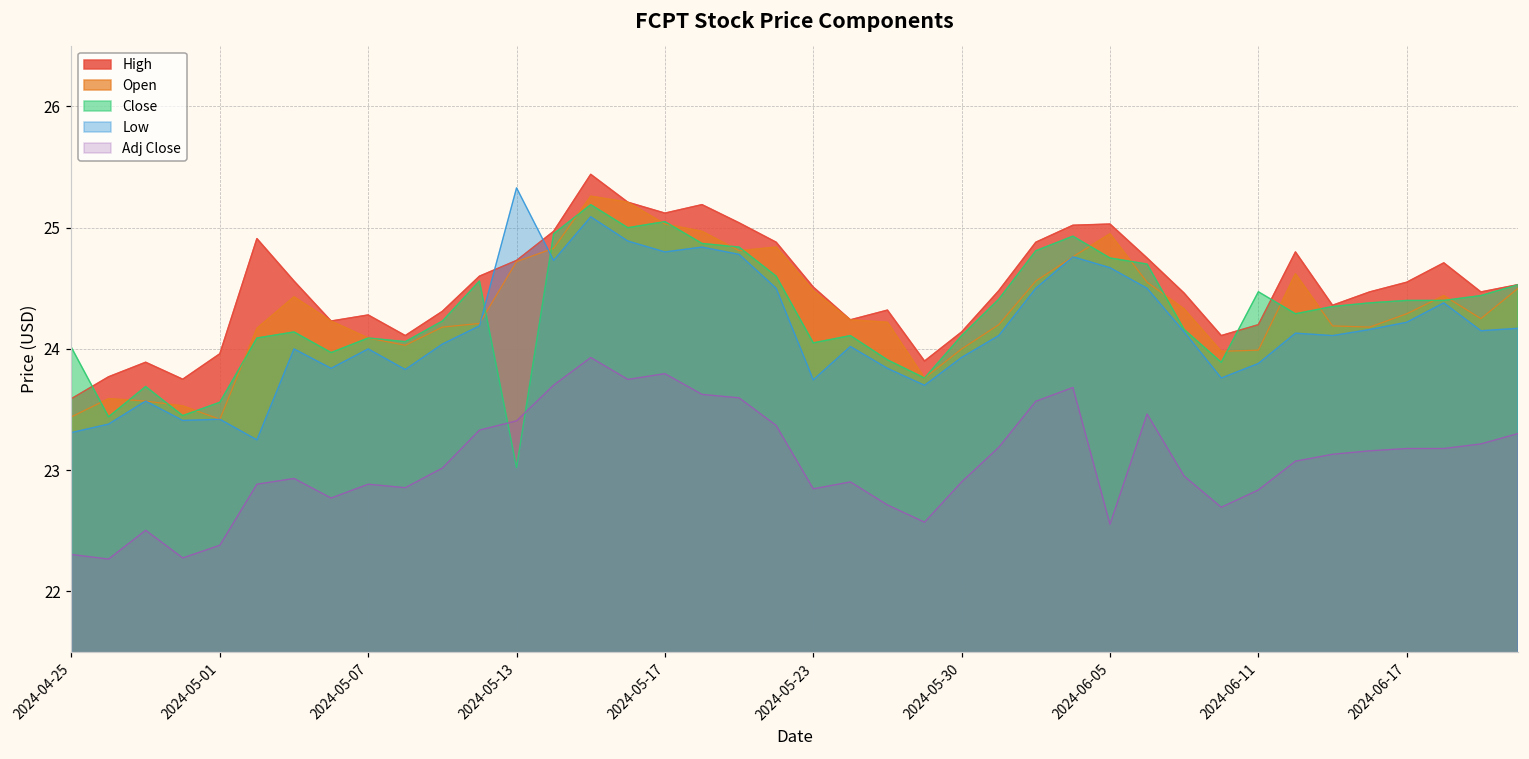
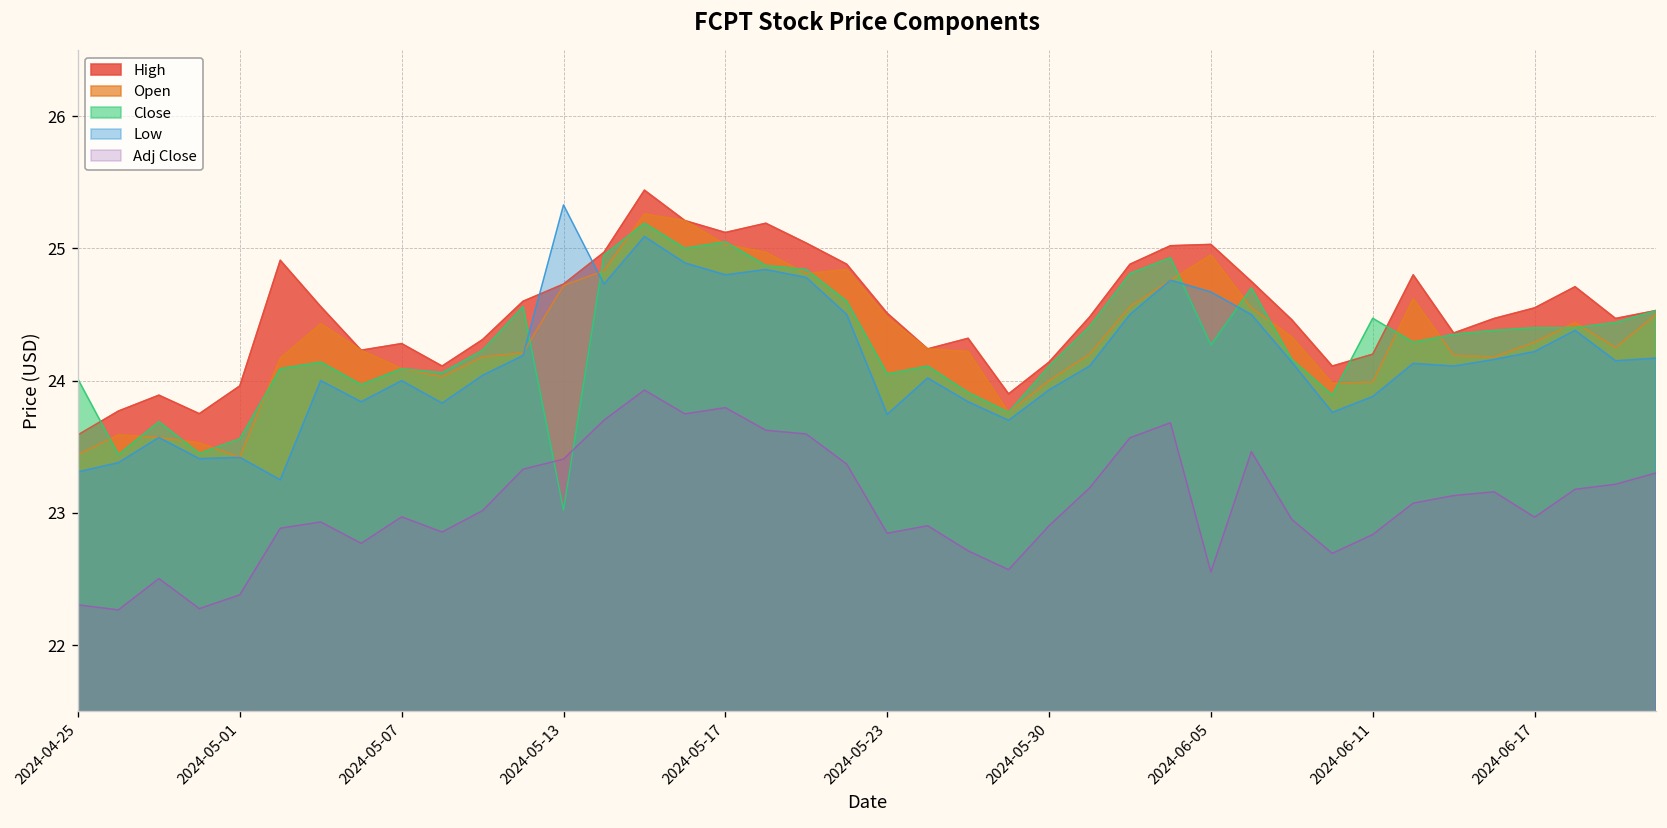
  {
    "Close": {
      "2024-04-25": 24.01,
      "2024-05-01": 23.56,
      "2024-05-13": 23.02,
      "2024-05-23": 24.05,
      "2024-05-30": 24.11,
-     "2024-06-05": 24.75,
+     "2024-06-05": 24.27,
      "2024-06-11": 24.47,
      "2024-06-17": 24.40
    },
    "Low": {
      "2024-04-25": 23.31,
      "2024-05-07": 24.00,
      "2024-05-13": 25.33,
      "2024-05-17": 24.80,
      "2024-05-23": 23.74,
      "2024-05-30": 23.93,
      "2024-06-05": 24.67,
      "2024-06-11": 23.88,
      "2024-06-17": 24.22
    },
    "Adj Close": {
      "2024-04-25": 22.30,
      "2024-05-01": 22.38,
-     "2024-05-07": 22.88,
+     "2024-05-07": 22.97,
      "2024-05-13": 23.41,
      "2024-05-17": 23.80,
      "2024-05-23": 22.85,
      "2024-05-30": 22.90,
      "2024-06-05": 22.55,
      "2024-06-11": 22.84,
-     "2024-06-17": 23.18
+     "2024-06-17": 22.97
    }
  }
